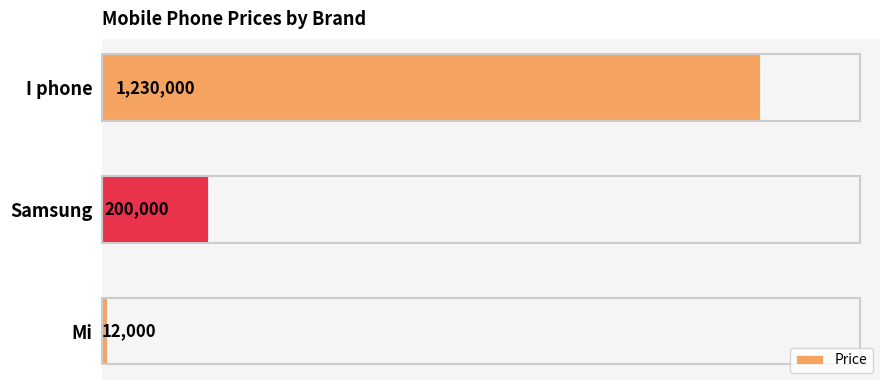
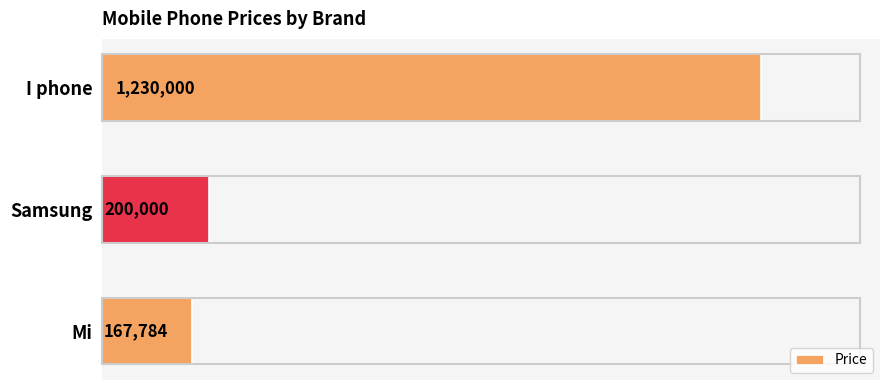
  {
    "I phone": "1,230,000",
    "Samsung": "200,000",
-   "Mi": "12,000"
+   "Mi": "167,784"
  }
